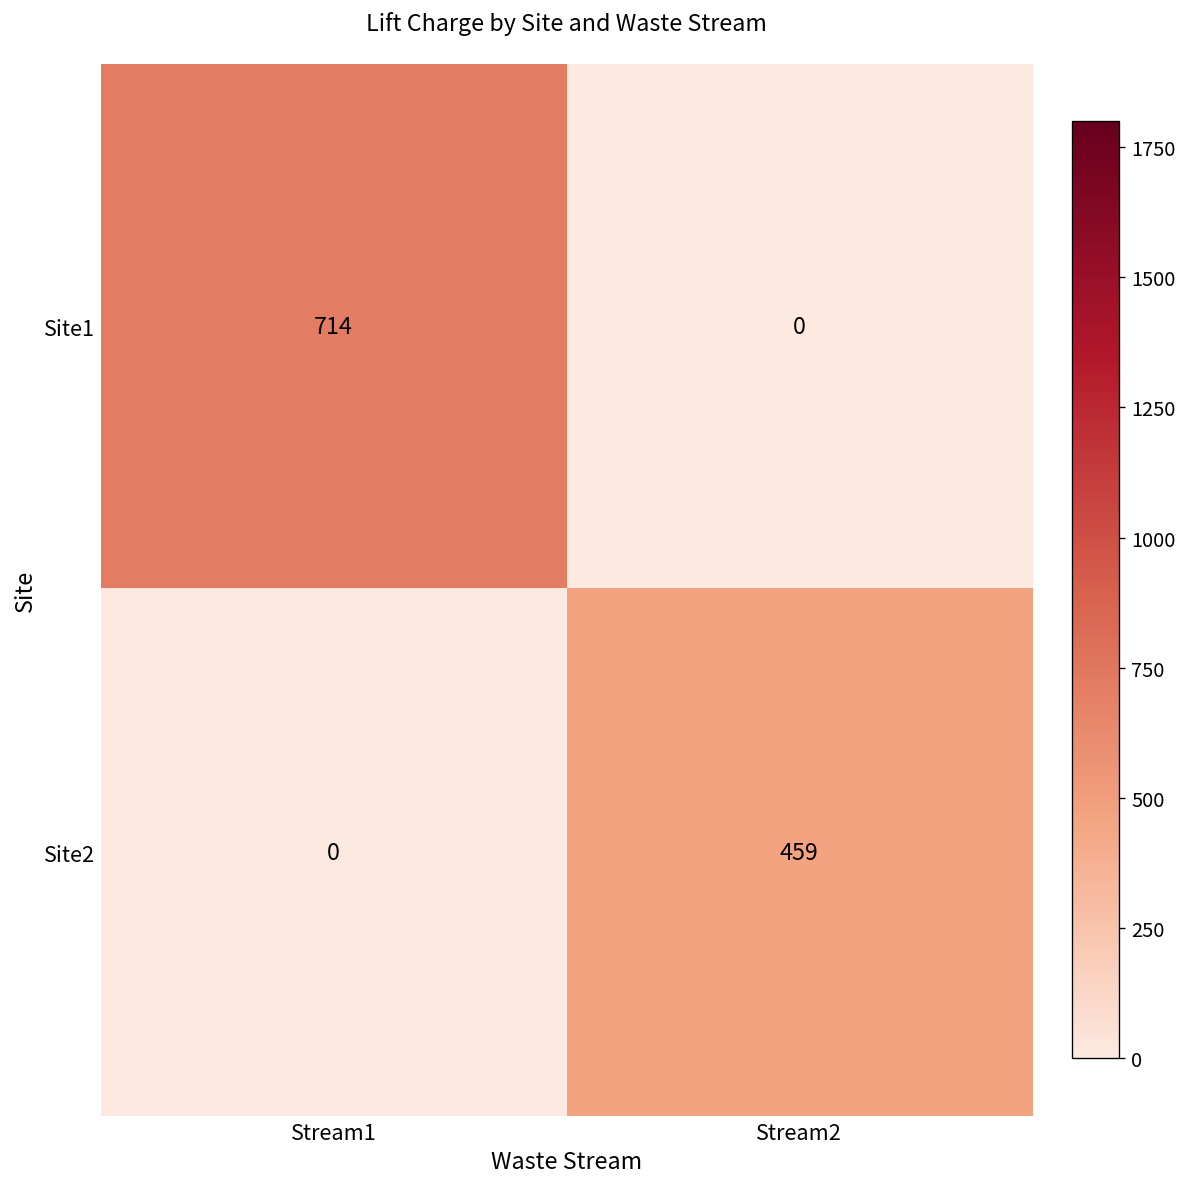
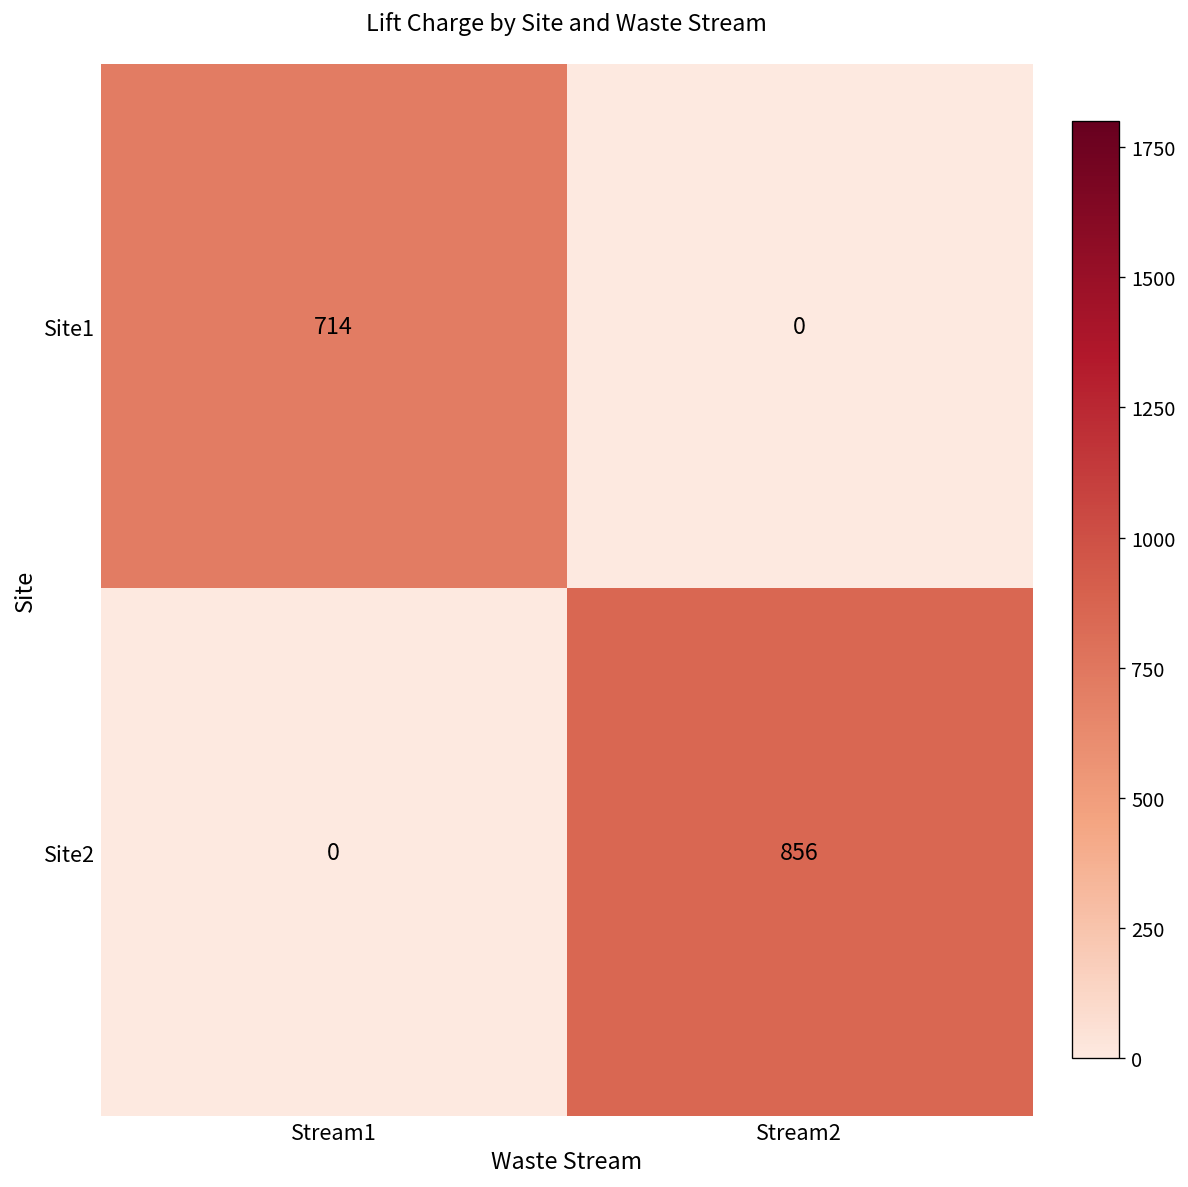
  {
    "Site1": {
      "Stream1": 714,
      "Stream2": 0
    },
    "Site2": {
      "Stream1": 0,
-     "Stream2": 459
+     "Stream2": 856
    }
  }
